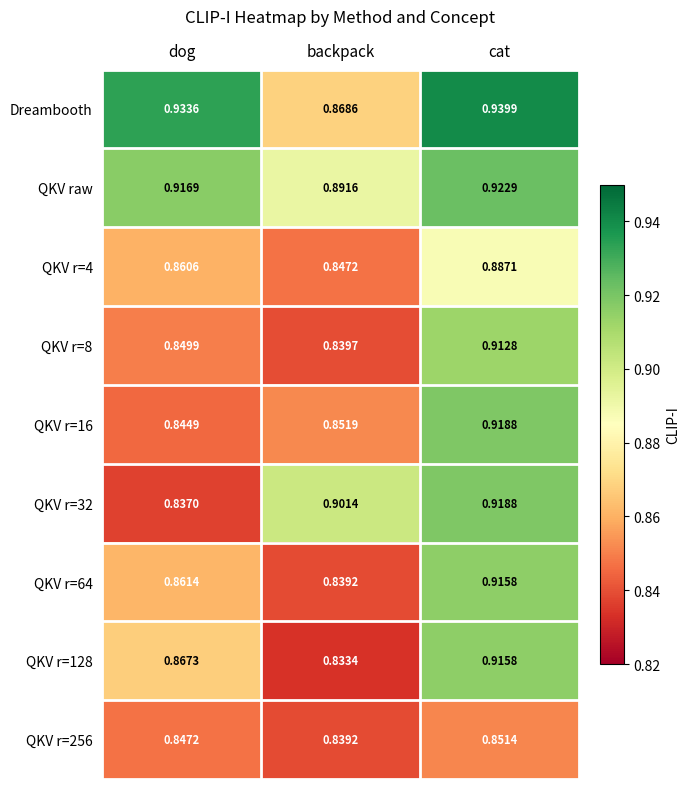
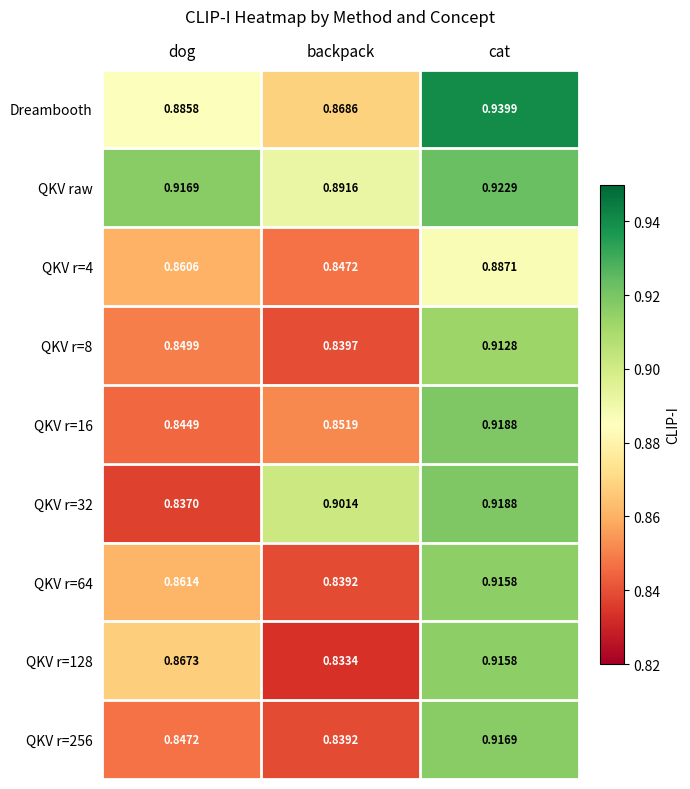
  {
    "Dreambooth": {
-     "dog": 0.9336,
+     "dog": 0.8858,
      "backpack": 0.8686,
      "cat": 0.9399
    },
    "QKV raw": {
      "dog": 0.9169,
      "backpack": 0.8916,
      "cat": 0.9229
    },
    "QKV r=4": {
      "dog": 0.8606,
      "backpack": 0.8472,
      "cat": 0.8871
    },
    "QKV r=8": {
      "dog": 0.8499,
      "backpack": 0.8397,
      "cat": 0.9128
    },
    "QKV r=16": {
      "dog": 0.8449,
      "backpack": 0.8519,
      "cat": 0.9188
    },
    "QKV r=32": {
      "dog": 0.8370,
      "backpack": 0.9014,
      "cat": 0.9188
    },
    "QKV r=64": {
      "dog": 0.8614,
      "backpack": 0.8392,
      "cat": 0.9158
    },
    "QKV r=128": {
      "dog": 0.8673,
      "backpack": 0.8334,
      "cat": 0.9158
    },
    "QKV r=256": {
      "dog": 0.8472,
      "backpack": 0.8392,
-     "cat": 0.8514
+     "cat": 0.9169
    }
  }
